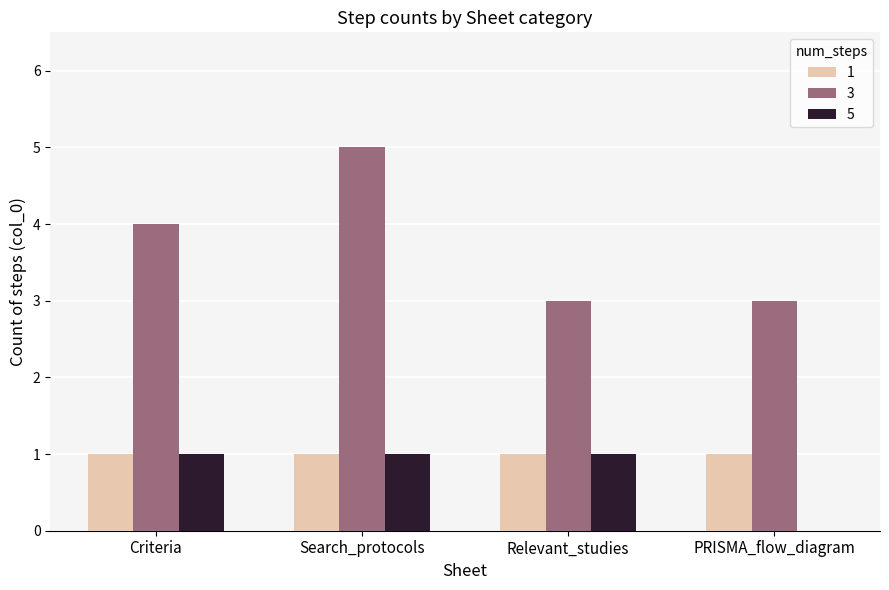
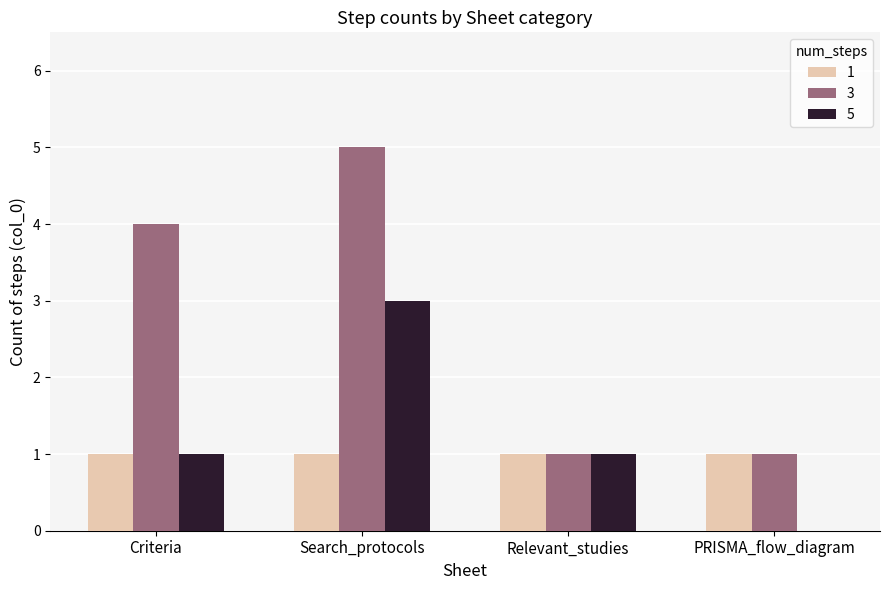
  {
    "1": {
      "Criteria": 1,
      "Search_protocols": 1,
      "Relevant_studies": 1,
      "PRISMA_flow_diagram": 1
    },
    "3": {
      "Criteria": 4,
      "Search_protocols": 5,
-     "Relevant_studies": 3,
-     "PRISMA_flow_diagram": 3
+     "Relevant_studies": 1,
+     "PRISMA_flow_diagram": 1
    },
    "5": {
      "Criteria": 1,
-     "Search_protocols": 1,
+     "Search_protocols": 3,
      "Relevant_studies": 1,
      "PRISMA_flow_diagram": 0
    }
  }
